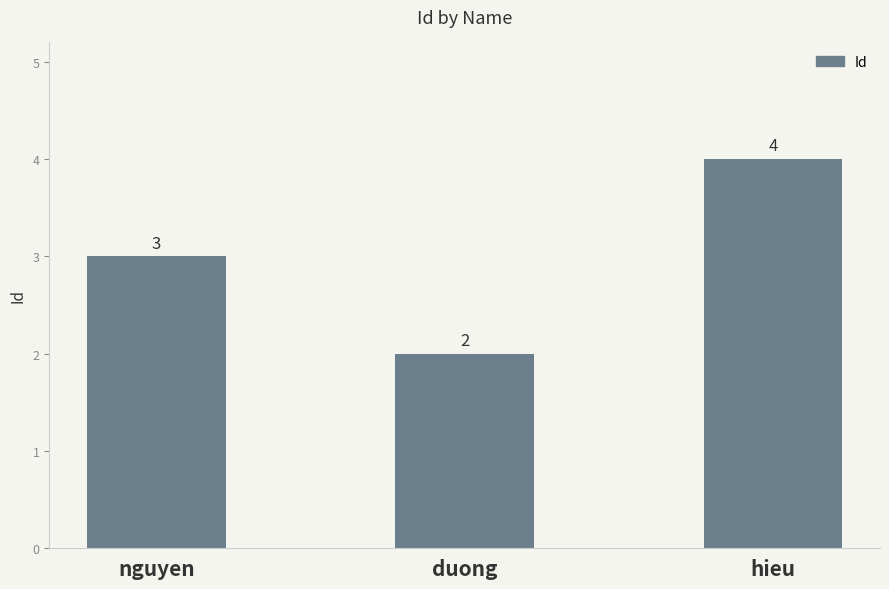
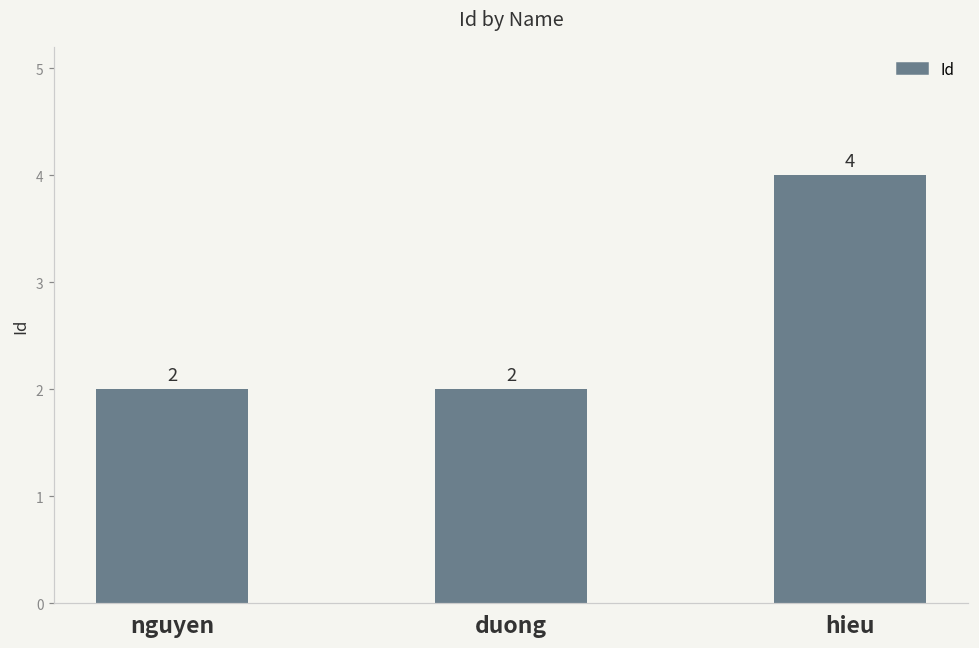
  {
-   "nguyen": 3,
+   "nguyen": 2,
    "duong": 2,
    "hieu": 4
  }
